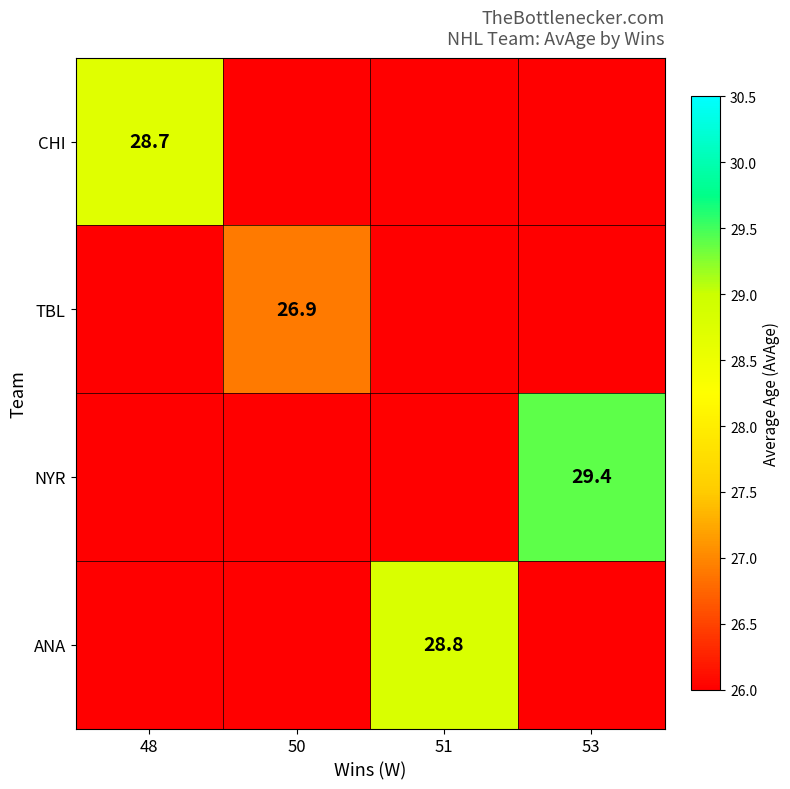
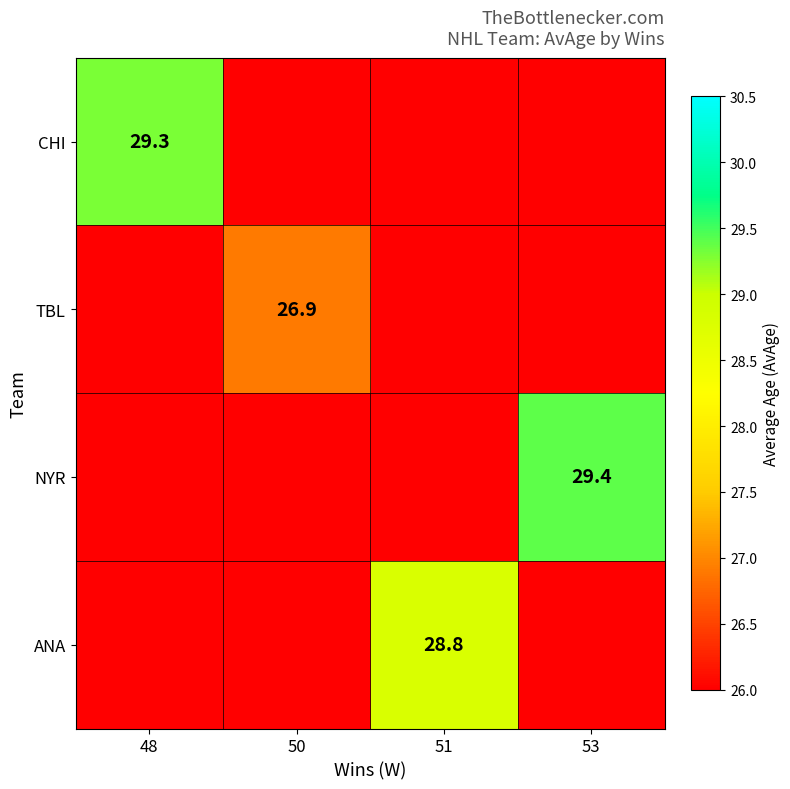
  {
    "CHI": {
-     "48": 28.7
+     "48": 29.3
    },
    "TBL": {
      "50": 26.9
    },
    "NYR": {
      "53": 29.4
    },
    "ANA": {
      "51": 28.8
    }
  }
